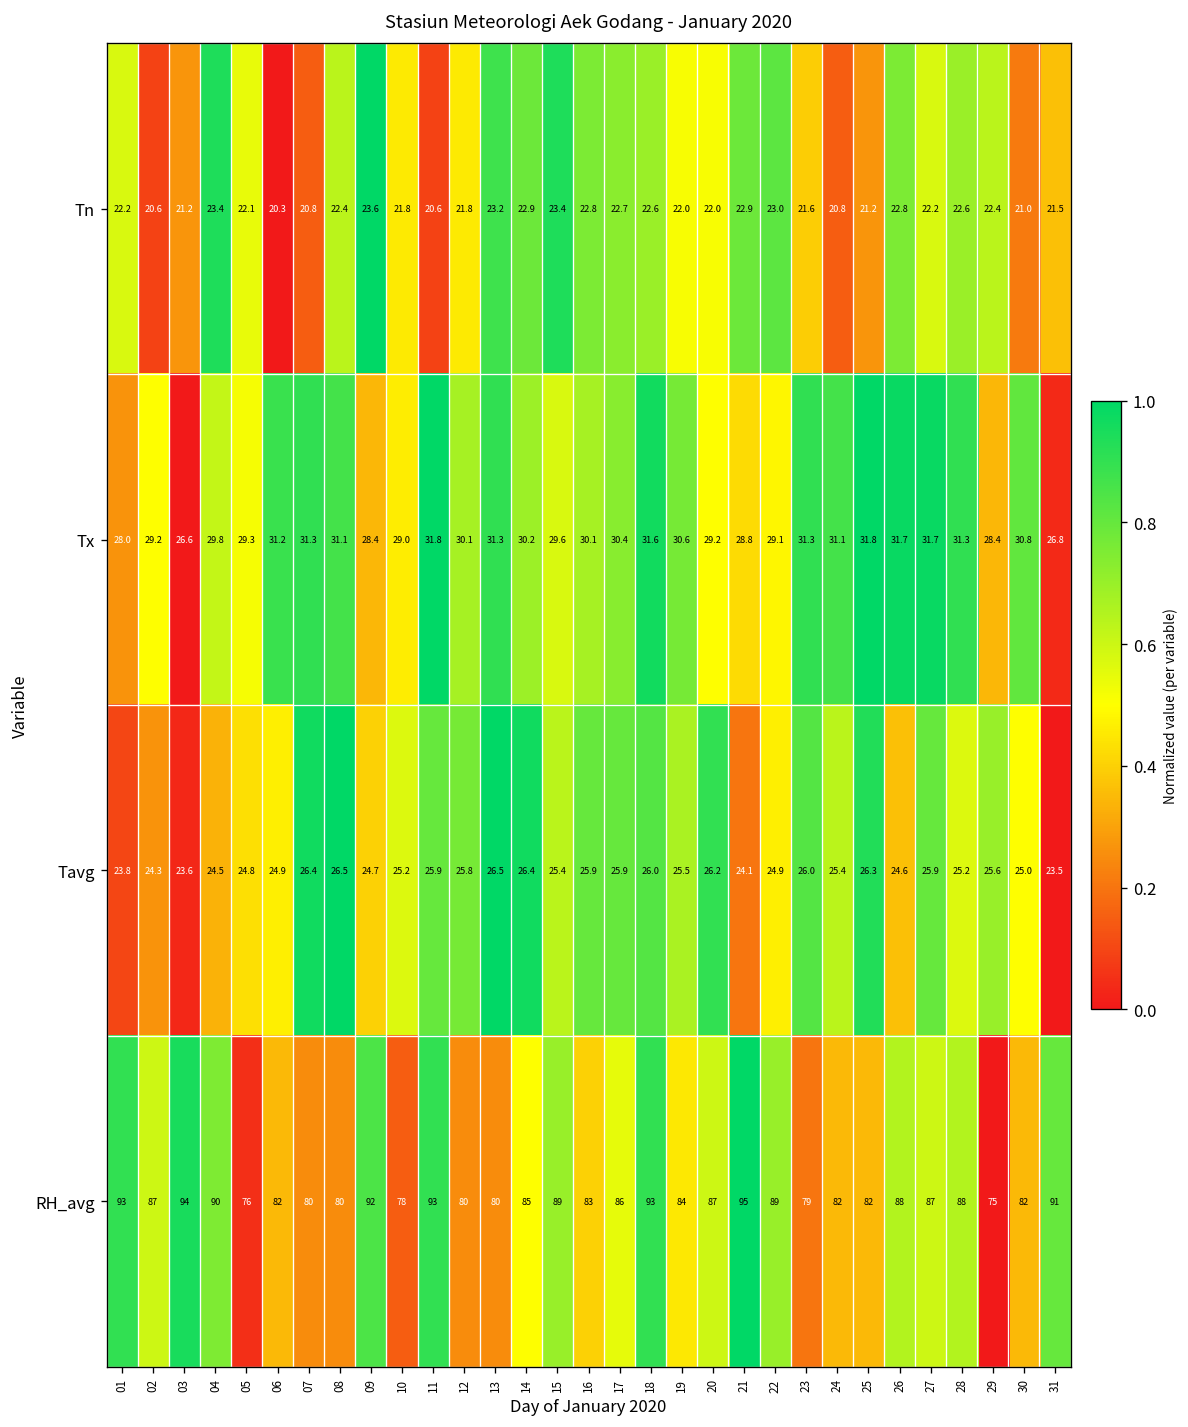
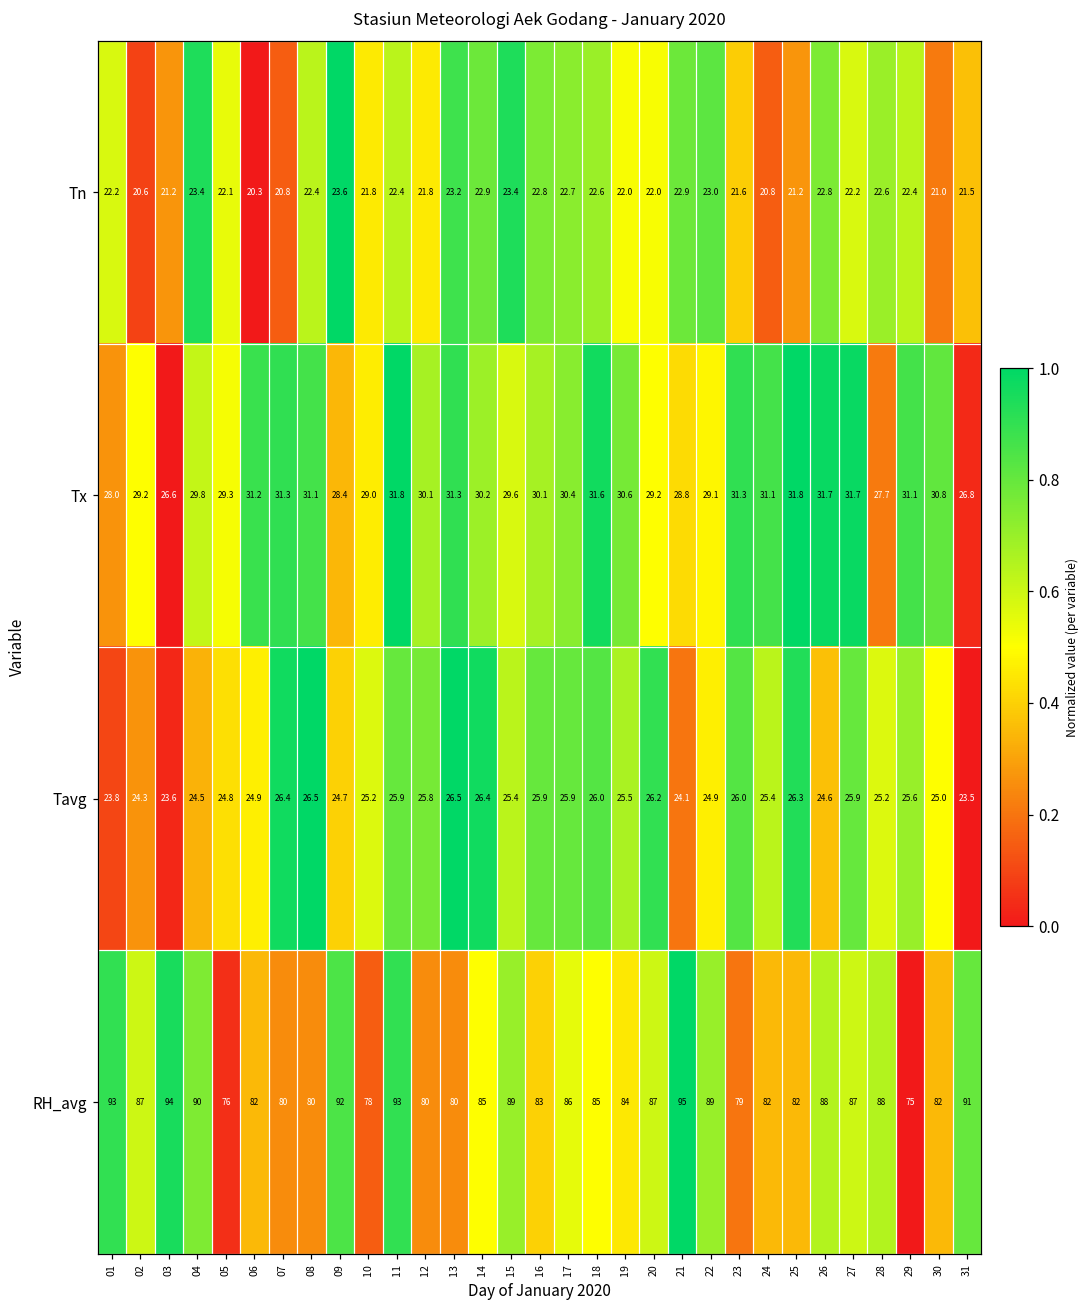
  {
    "Tn": {
      "01": 22.2,
      "02": 20.6,
      "03": 21.2,
      "04": 23.4,
      "05": 22.1,
      "06": 20.3,
      "07": 20.8,
      "08": 22.4,
      "09": 23.6,
      "10": 21.8,
-     "11": 20.6,
+     "11": 22.4,
      "12": 21.8,
      "13": 23.2,
      "14": 22.9,
      "15": 23.4,
      "16": 22.8,
      "17": 22.7,
      "18": 22.6,
      "19": 22.0,
      "20": 22.0,
      "21": 22.9,
      "22": 23.0,
      "23": 21.6,
      "24": 20.8,
      "25": 21.2,
      "26": 22.8,
      "27": 22.2,
      "28": 22.6,
      "29": 22.4,
      "30": 21.0,
      "31": 21.5
    },
    "Tx": {
      "01": 28.0,
      "02": 29.2,
      "03": 26.6,
      "04": 29.8,
      "05": 29.3,
      "06": 31.2,
      "07": 31.3,
      "08": 31.1,
      "09": 28.4,
      "10": 29.0,
      "11": 31.8,
      "12": 30.1,
      "13": 31.3,
      "14": 30.2,
      "15": 29.6,
      "16": 30.1,
      "17": 30.4,
      "18": 31.6,
      "19": 30.6,
      "20": 29.2,
      "21": 28.8,
      "22": 29.1,
      "23": 31.3,
      "24": 31.1,
      "25": 31.8,
      "26": 31.7,
      "27": 31.7,
-     "28": 31.3,
-     "29": 28.4,
+     "28": 27.7,
+     "29": 31.1,
      "30": 30.8,
      "31": 26.8
    },
    "Tavg": {
      "01": 23.8,
      "02": 24.3,
      "03": 23.6,
      "04": 24.5,
      "05": 24.8,
      "06": 24.9,
      "07": 26.4,
      "08": 26.5,
      "09": 24.7,
      "10": 25.2,
      "11": 25.9,
      "12": 25.8,
      "13": 26.5,
      "14": 26.4,
      "15": 25.4,
      "16": 25.9,
      "17": 25.9,
      "18": 26.0,
      "19": 25.5,
      "20": 26.2,
      "21": 24.1,
      "22": 24.9,
      "23": 26.0,
      "24": 25.4,
      "25": 26.3,
      "26": 24.6,
      "27": 25.9,
      "28": 25.2,
      "29": 25.6,
      "30": 25.0,
      "31": 23.5
    },
    "RH_avg": {
      "01": 93,
      "02": 87,
      "03": 94,
      "04": 90,
      "05": 76,
      "06": 82,
      "07": 80,
      "08": 80,
      "09": 92,
      "10": 78,
      "11": 93,
      "12": 80,
      "13": 80,
      "14": 85,
      "15": 89,
      "16": 83,
      "17": 86,
-     "18": 93,
+     "18": 85,
      "19": 84,
      "20": 87,
      "21": 95,
      "22": 89,
      "23": 79,
      "24": 82,
      "25": 82,
      "26": 88,
      "27": 87,
      "28": 88,
      "29": 75,
      "30": 82,
      "31": 91
    }
  }
